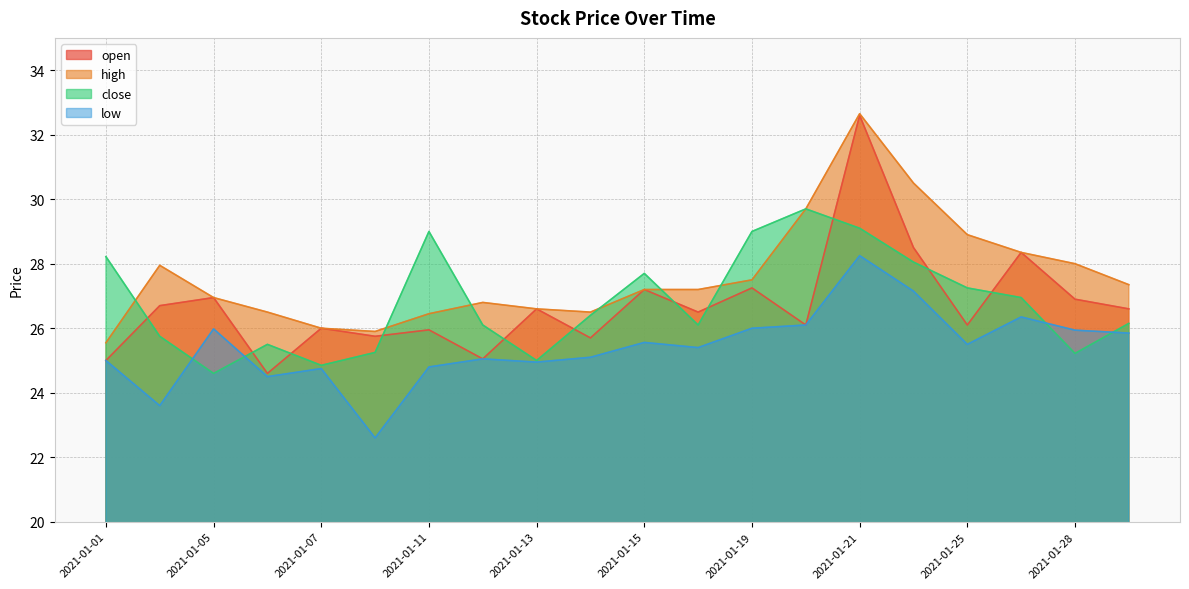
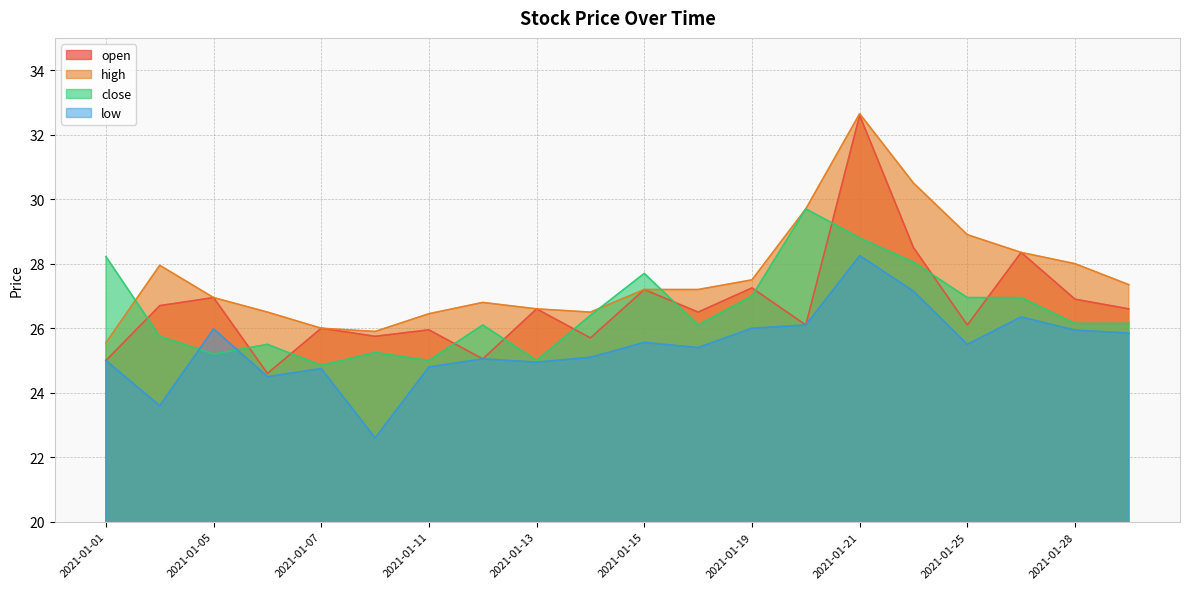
  {
    "close": {
      "2021-01-01": 28.2,
-     "2021-01-05": 24.6,
+     "2021-01-05": 25.2,
      "2021-01-07": 24.9,
-     "2021-01-11": 29,
+     "2021-01-11": 25,
      "2021-01-15": 27.7,
-     "2021-01-19": 29,
-     "2021-01-21": 29.1,
-     "2021-01-25": 27.3,
-     "2021-01-28": 25.2
+     "2021-01-19": 27,
+     "2021-01-21": 28.8,
+     "2021-01-25": 27.0,
+     "2021-01-28": 26.2
    },
    "low": {
      "2021-01-05": 26.0,
      "2021-01-07": 24.8,
      "2021-01-11": 24.8,
      "2021-01-15": 25.6,
      "2021-01-19": 26.0,
      "2021-01-21": 28.3,
      "2021-01-25": 25.5,
      "2021-01-28": 25.9
    }
  }
